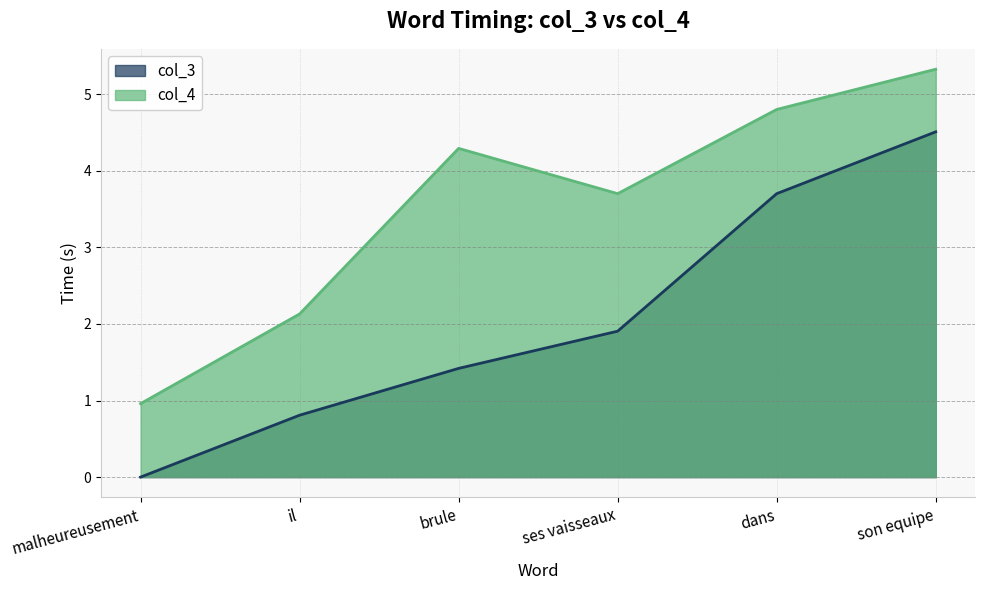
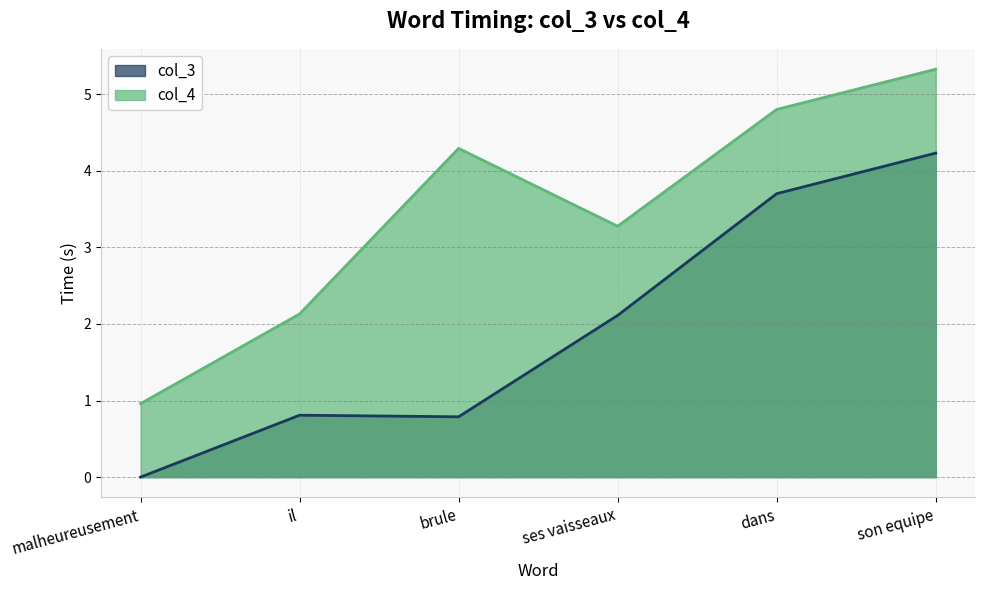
  {
    "col_3": {
      "malheureusement": 0.0,
      "il": 0.8,
-     "brule": 1.4,
-     "ses vaisseaux": 1.9,
+     "brule": 0.8,
+     "ses vaisseaux": 2.1,
      "dans": 3.7,
-     "son equipe": 4.5
+     "son equipe": 4.2
    },
    "col_4": {
      "malheureusement": 1.0,
      "il": 2.1,
      "brule": 4.3,
-     "ses vaisseaux": 3.7,
+     "ses vaisseaux": 3.3,
      "dans": 4.8,
      "son equipe": 5.3
    }
  }
